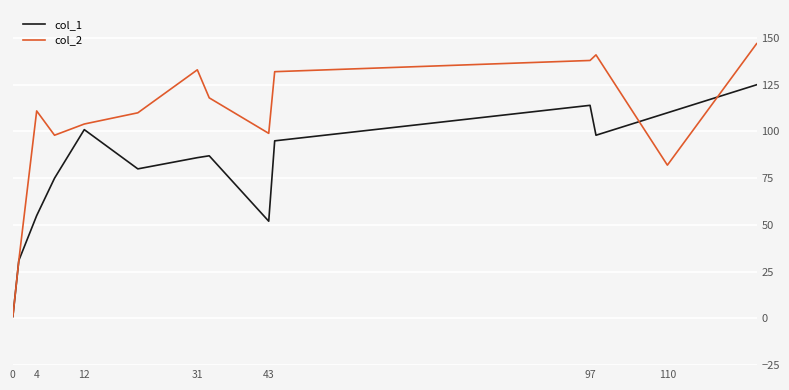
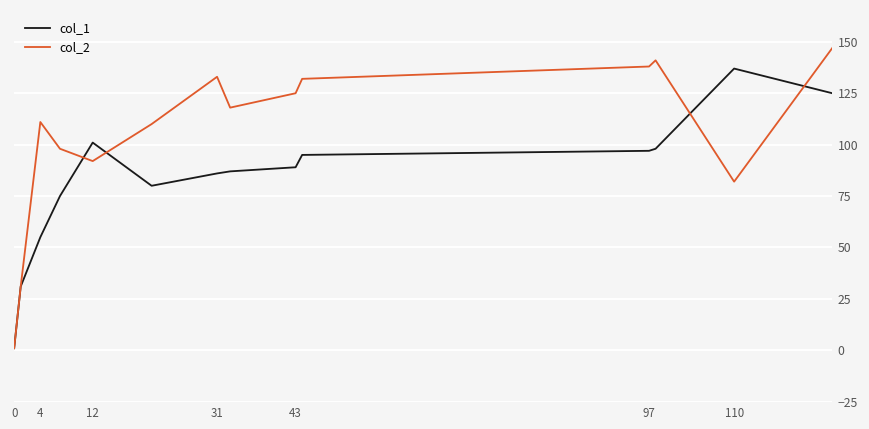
  {
    "col_1": {
      "4": 55,
      "12": 101,
      "31": 86,
-     "43": 52,
-     "97": 114,
-     "110": 110
+     "43": 89,
+     "97": 97,
+     "110": 137
    },
    "col_2": {
      "4": 111,
-     "12": 104,
+     "12": 92,
      "31": 133,
-     "43": 99,
+     "43": 125,
      "97": 138,
      "110": 82
    }
  }
